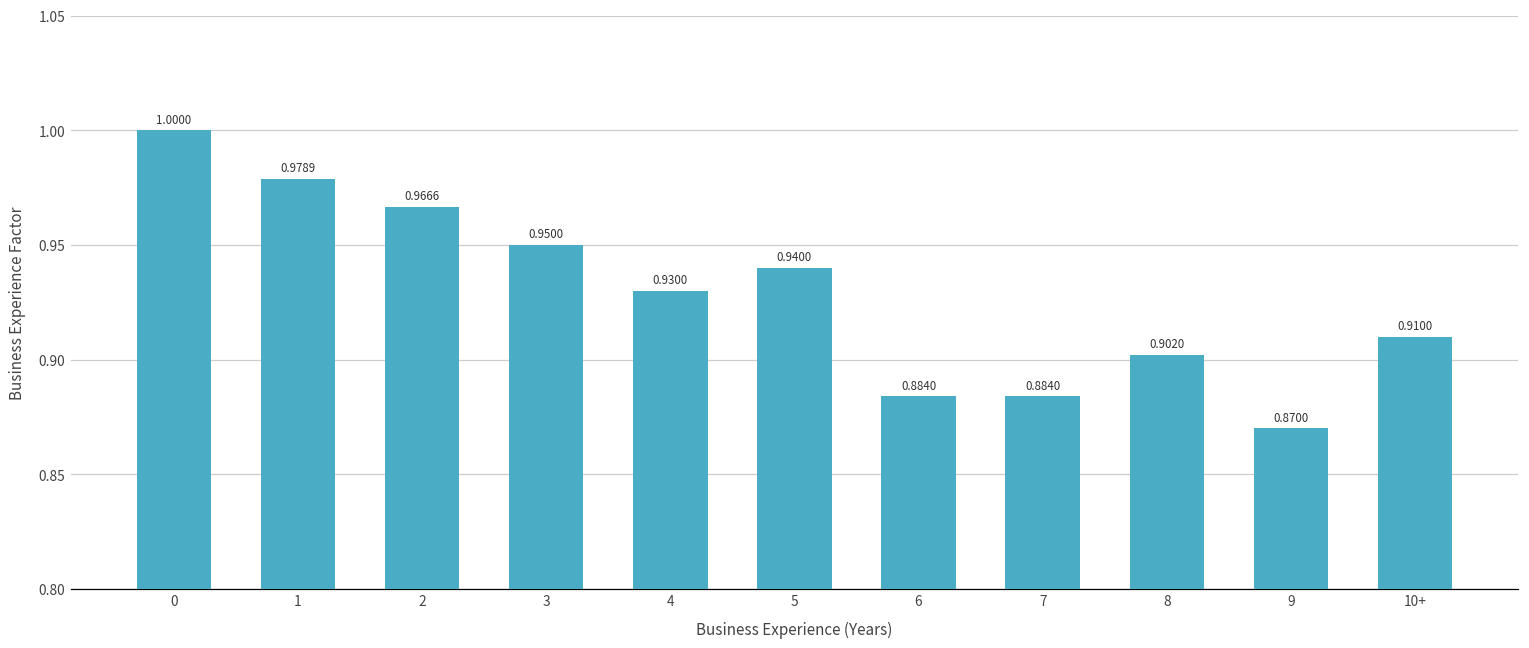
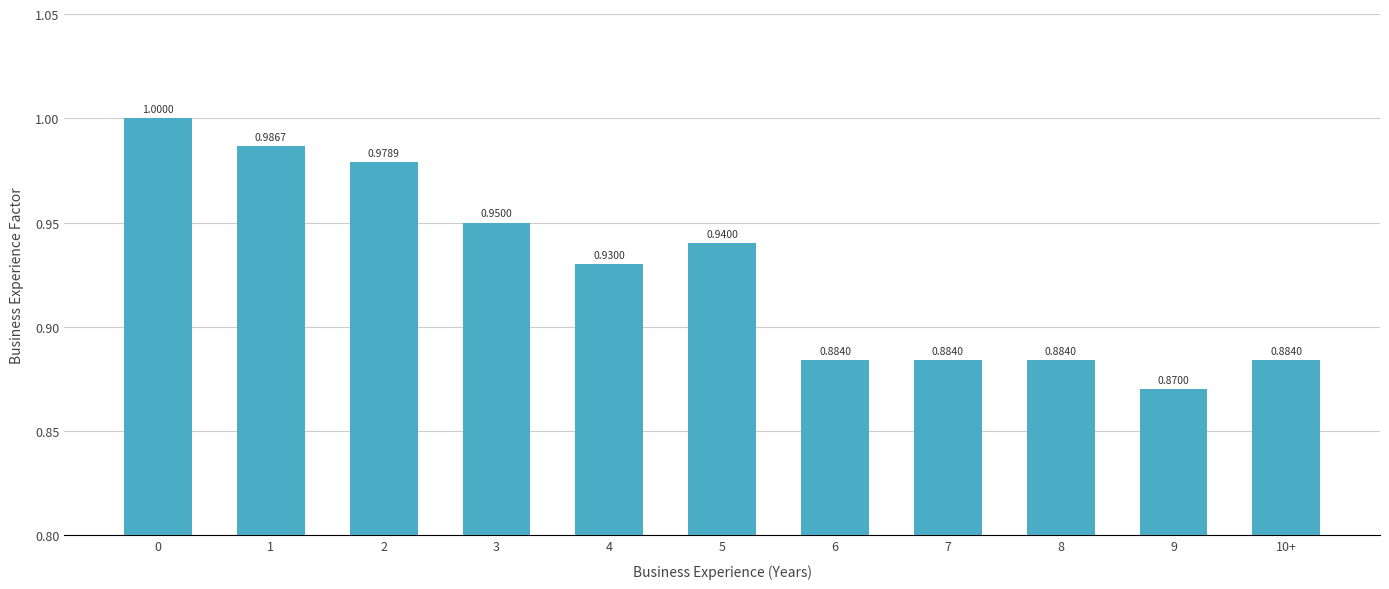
  {
    "0": 1.0000,
-   "1": 0.9789,
-   "2": 0.9666,
+   "1": 0.9867,
+   "2": 0.9789,
    "3": 0.9500,
    "4": 0.9300,
    "5": 0.9400,
    "6": 0.8840,
    "7": 0.8840,
-   "8": 0.9020,
+   "8": 0.8840,
    "9": 0.8700,
-   "10+": 0.9100
+   "10+": 0.8840
  }
